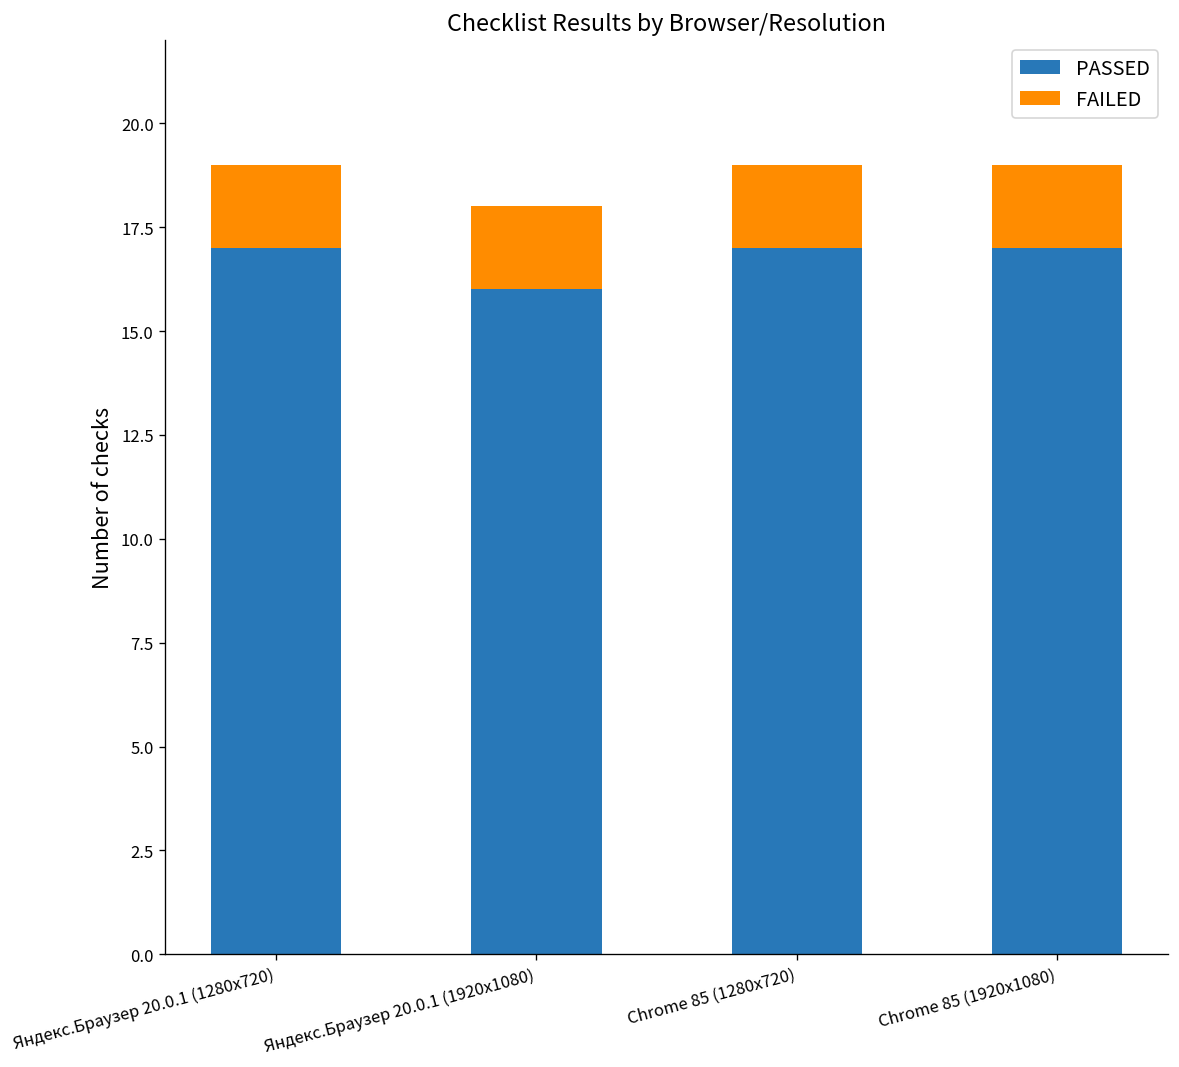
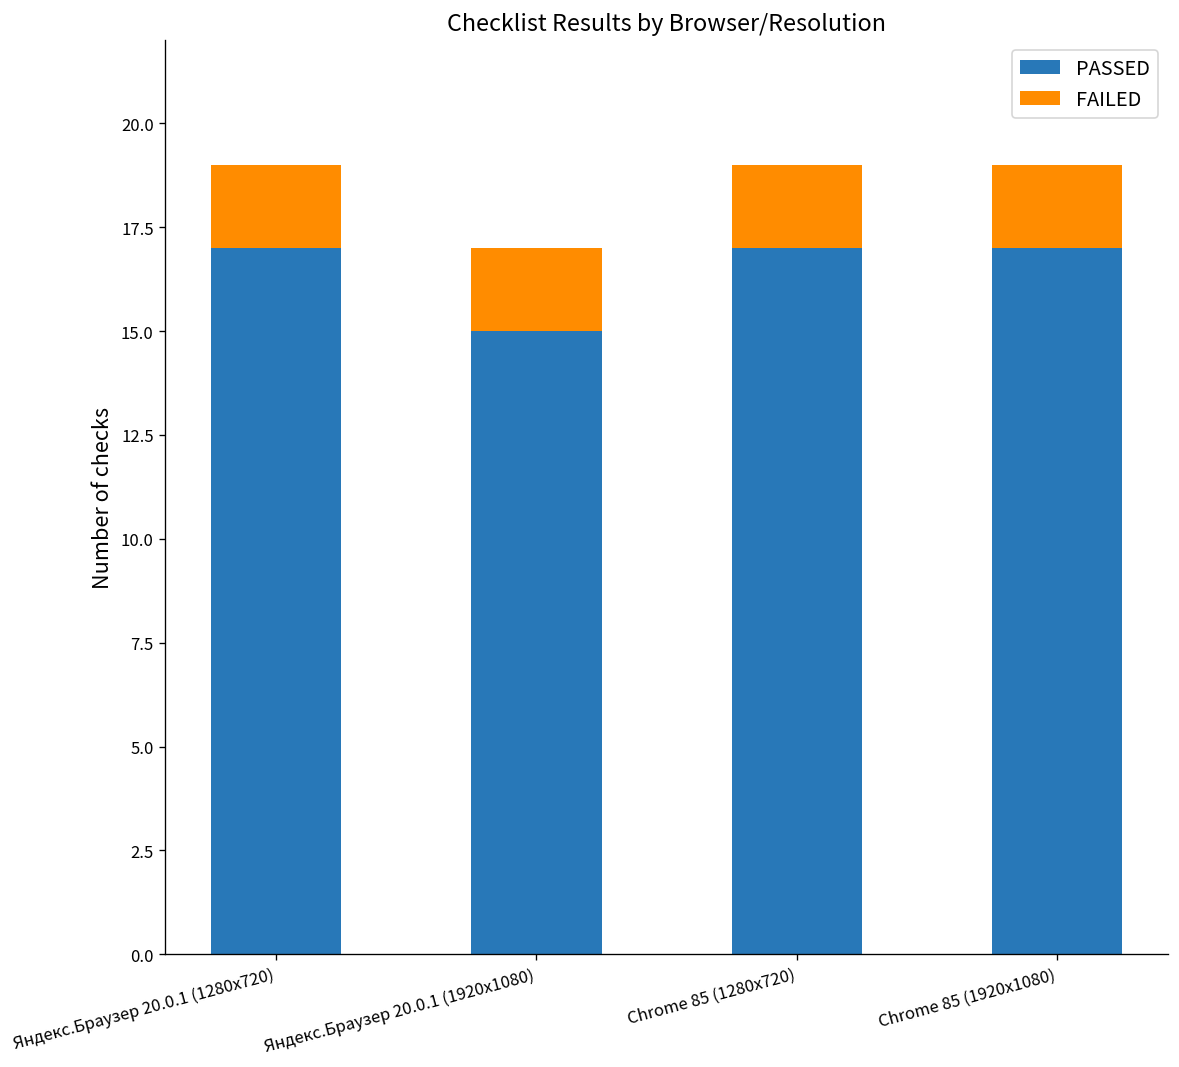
  {
    "PASSED": {
      "Яндекс.Браузер 20.0.1 (1280х720)": 17,
-     "Яндекс.Браузер 20.0.1 (1920х1080)": 16,
+     "Яндекс.Браузер 20.0.1 (1920х1080)": 15,
      "Chrome 85 (1280х720)": 17,
      "Chrome 85 (1920х1080)": 17
    },
    "FAILED": {
      "Яндекс.Браузер 20.0.1 (1280х720)": 2,
      "Яндекс.Браузер 20.0.1 (1920х1080)": 2,
      "Chrome 85 (1280х720)": 2,
      "Chrome 85 (1920х1080)": 2
    }
  }
